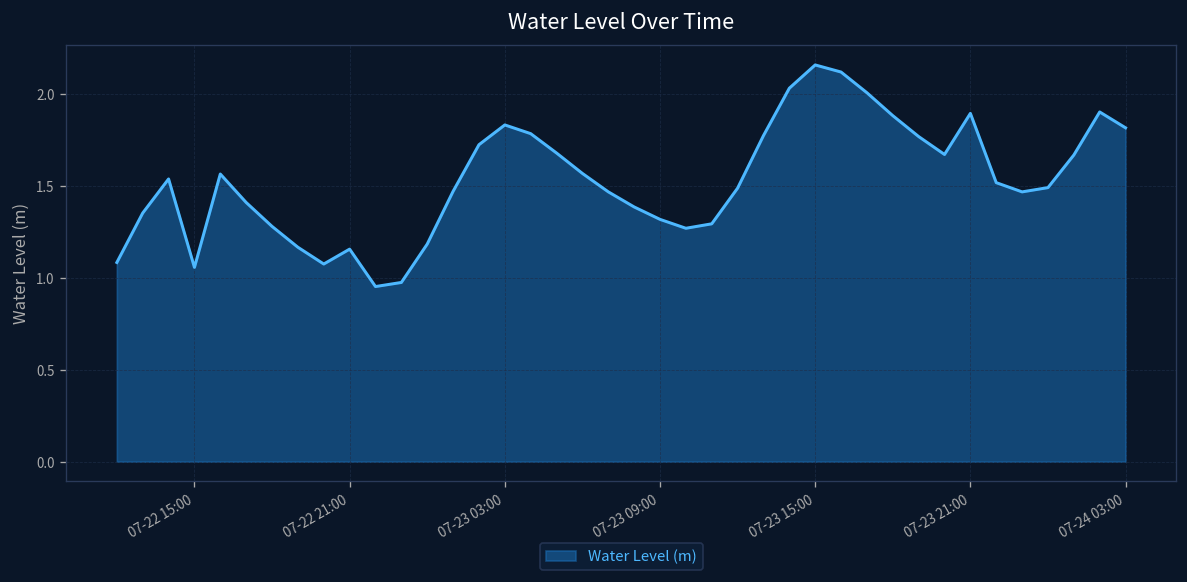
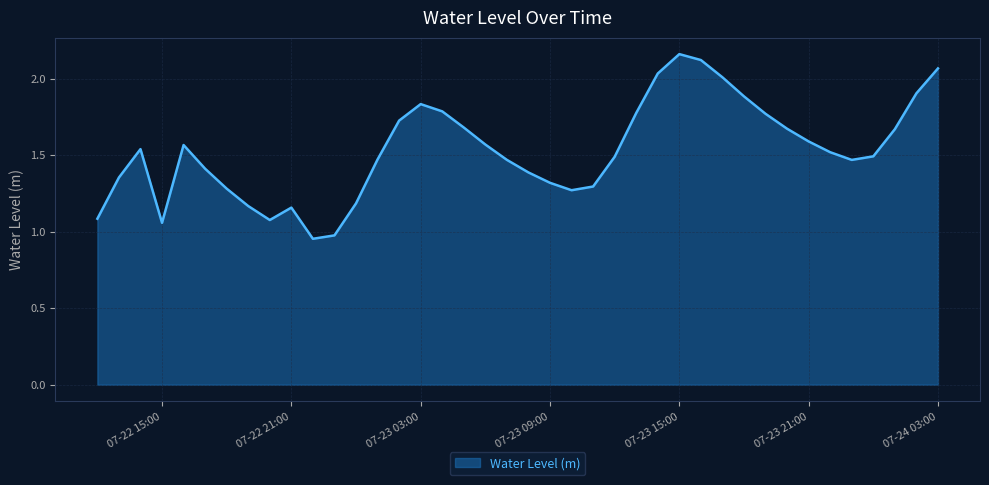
  {
    "07-22 15:00": 1.06,
    "07-22 21:00": 1.16,
    "07-23 03:00": 1.83,
    "07-23 09:00": 1.32,
    "07-23 15:00": 2.16,
-   "07-23 21:00": 1.90,
-   "07-24 03:00": 1.82
+   "07-23 21:00": 1.59,
+   "07-24 03:00": 2.07
  }
